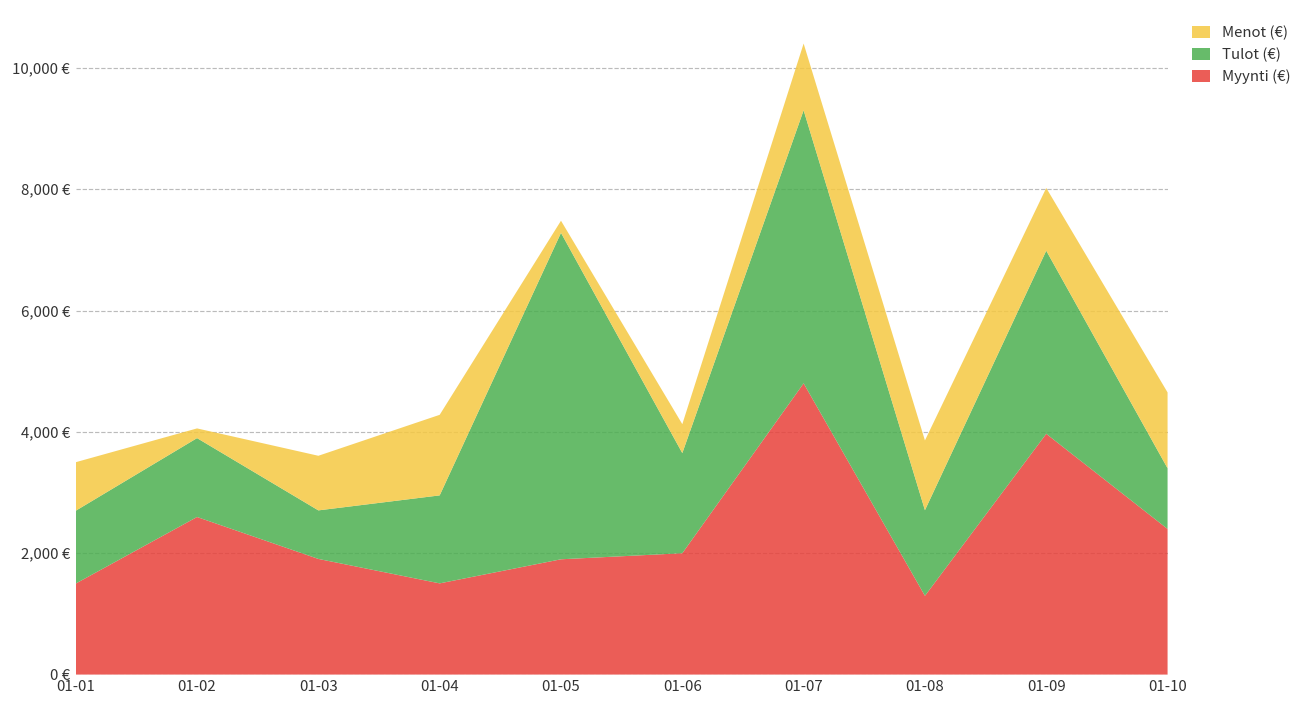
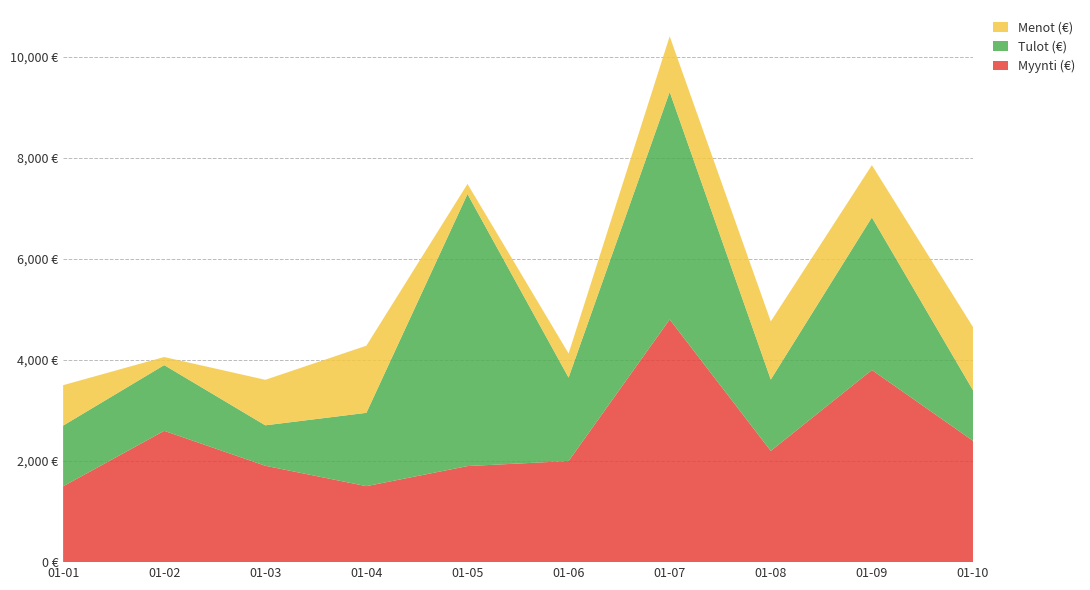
  {
    "Myynti (€)": {
      "01-01": "1,500 €",
      "01-02": "2,600 €",
      "01-03": "1,900 €",
      "01-04": "1,500 €",
      "01-05": "1,900 €",
      "01-06": "2,000 €",
      "01-07": "4,800 €",
-     "01-08": "1,300 €",
-     "01-09": "4,000 €",
+     "01-08": "2,200 €",
+     "01-09": "3,800 €",
      "01-10": "2,400 €"
    },
    "Tulot (€)": {
      "01-01": "1,200 €",
      "01-02": "1,300 €",
      "01-03": "800 €",
      "01-04": "1,500 €",
      "01-05": "5,400 €",
      "01-06": "1,700 €",
      "01-07": "4,500 €",
      "01-08": "1,400 €",
      "01-09": "3,000 €",
      "01-10": "1,000 €"
    },
    "Menot (€)": {
      "01-01": "800 €",
      "01-02": "200 €",
      "01-03": "900 €",
      "01-04": "1,300 €",
      "01-05": "200 €",
      "01-06": "500 €",
      "01-07": "1,100 €",
      "01-08": "1,200 €",
      "01-09": "1,000 €",
      "01-10": "1,300 €"
    }
  }
